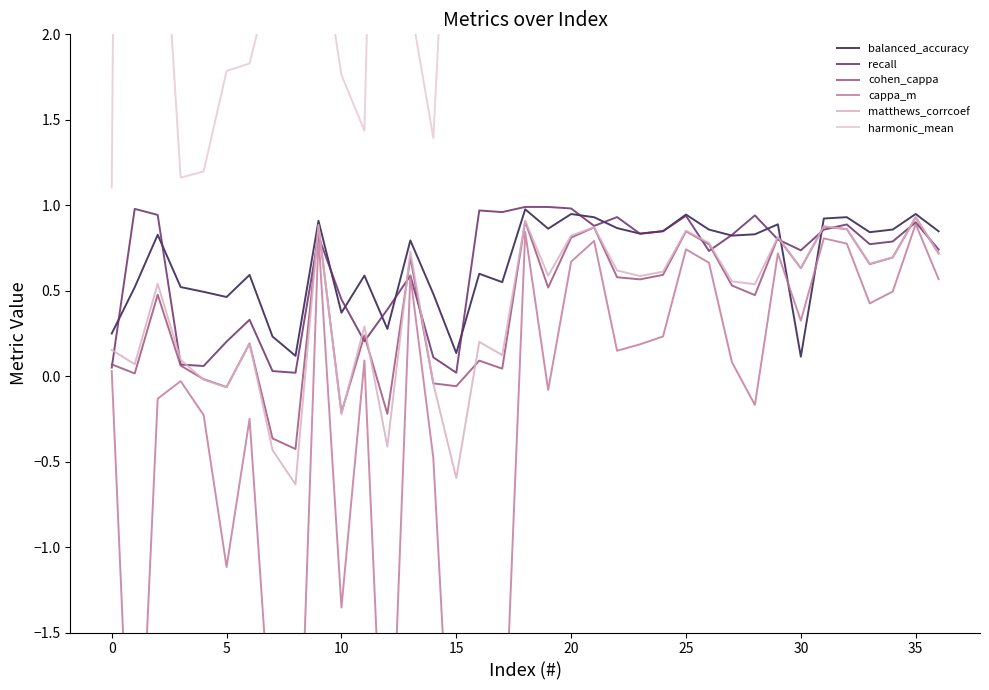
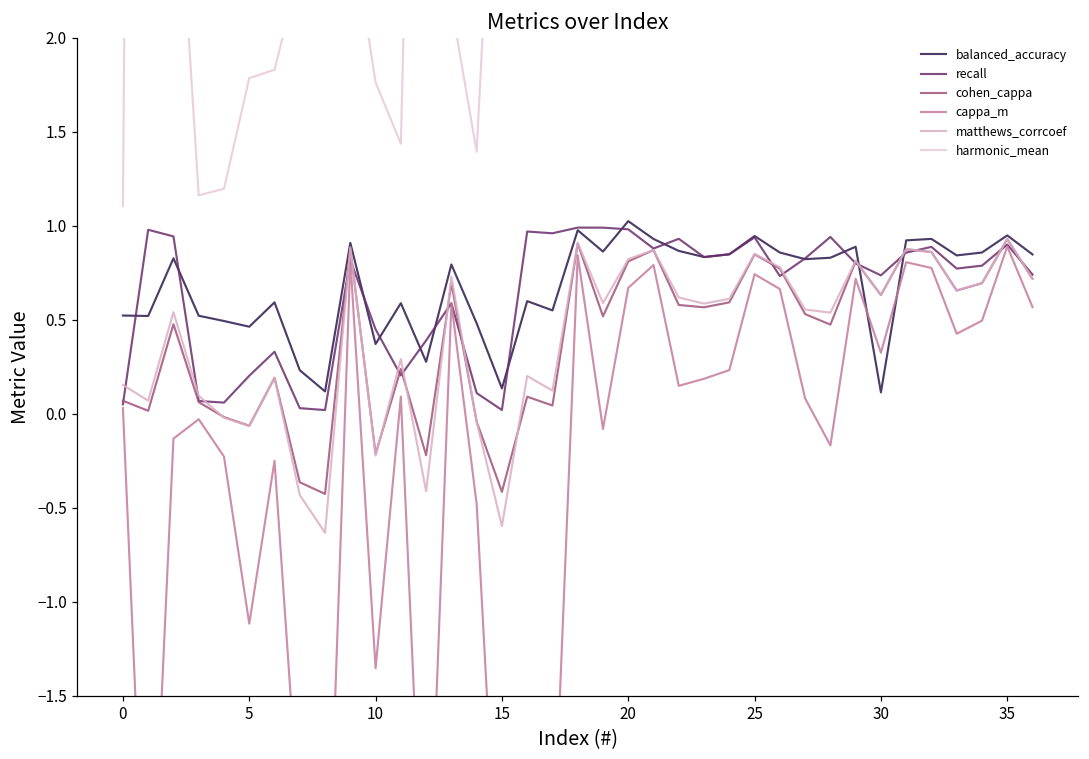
  {
    "balanced_accuracy": {
-     "0": 0.25,
+     "0": 0.52,
      "5": 0.46,
      "10": 0.37,
      "15": 0.14,
-     "20": 0.95,
+     "20": 1.02,
      "30": 0.11,
      "35": 0.95
    },
    "recall": {
      "0": 0.05,
      "5": 0.20,
      "10": 0.45,
      "15": 0.02,
      "20": 0.98,
      "30": 0.74
    },
    "cohen_cappa": {
      "0": 0.07,
-     "15": -0.06
+     "15": -0.42
    },
    "cappa_m": {
      "0": 0.03,
      "5": -1.12,
      "10": -1.35,
      "20": 0.67,
      "25": 0.74,
      "30": 0.32
    }
  }
